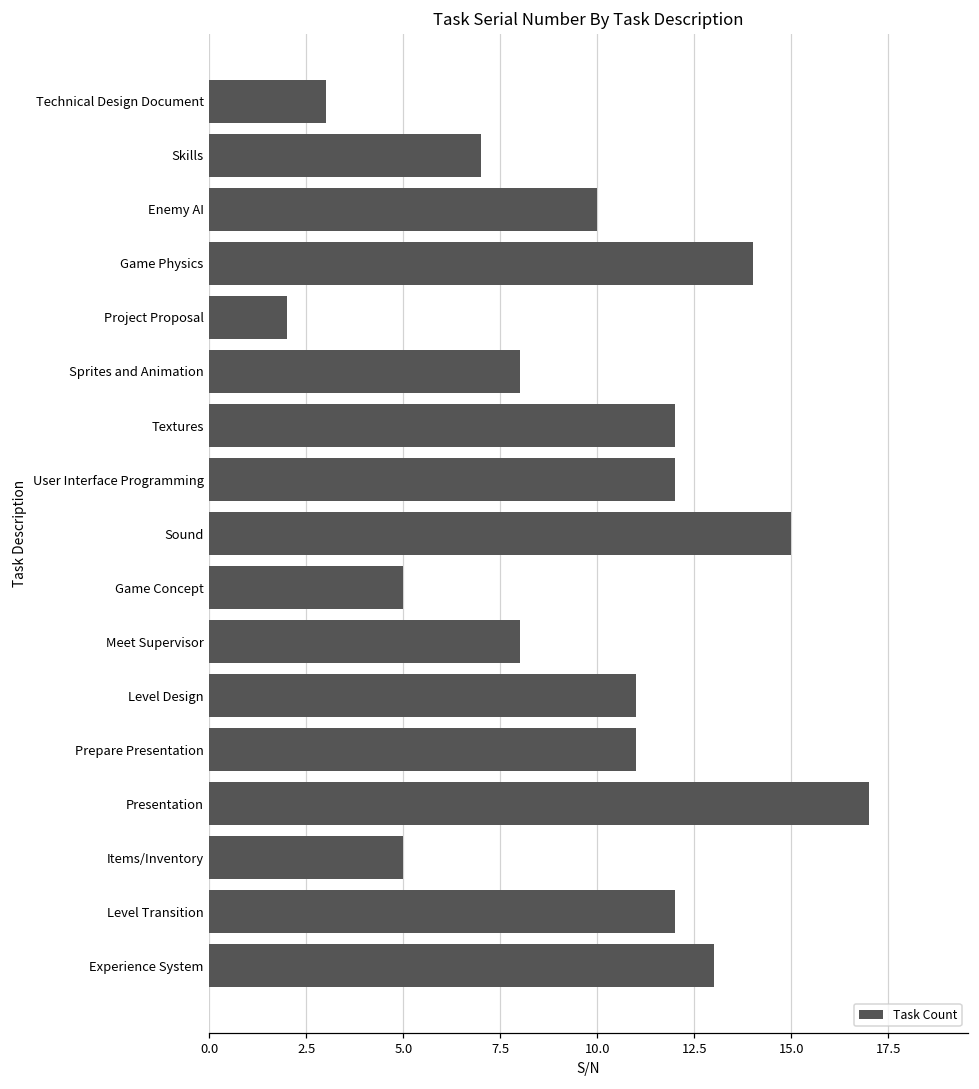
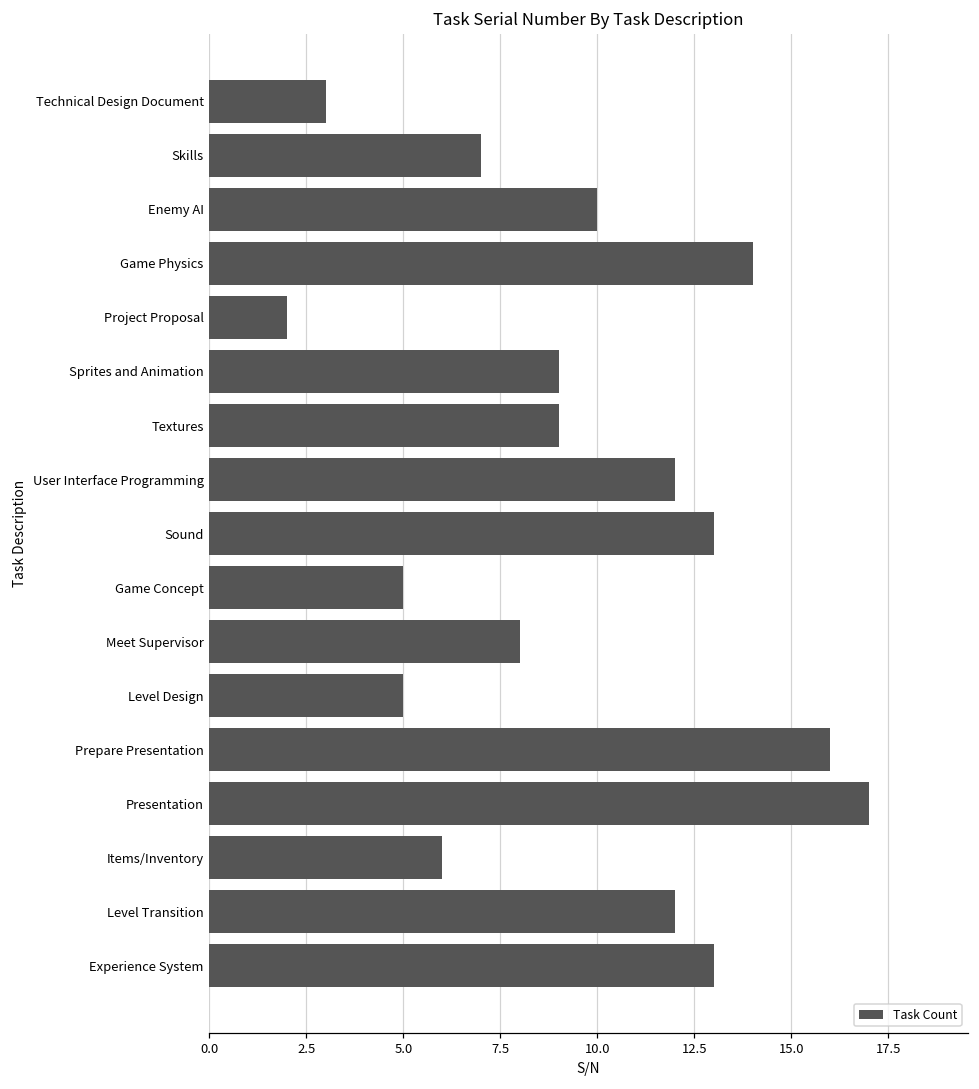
  {
    "Technical Design Document": 3,
    "Skills": 7,
    "Enemy AI": 10,
    "Game Physics": 14,
    "Project Proposal": 2,
-   "Sprites and Animation": 8,
-   "Textures": 12,
+   "Sprites and Animation": 9,
+   "Textures": 9,
    "User Interface Programming": 12,
-   "Sound": 15,
+   "Sound": 13,
    "Game Concept": 5,
    "Meet Supervisor": 8,
-   "Level Design": 11,
-   "Prepare Presentation": 11,
+   "Level Design": 5,
+   "Prepare Presentation": 16,
    "Presentation": 17,
-   "Items/Inventory": 5,
+   "Items/Inventory": 6,
    "Level Transition": 12,
    "Experience System": 13
  }
